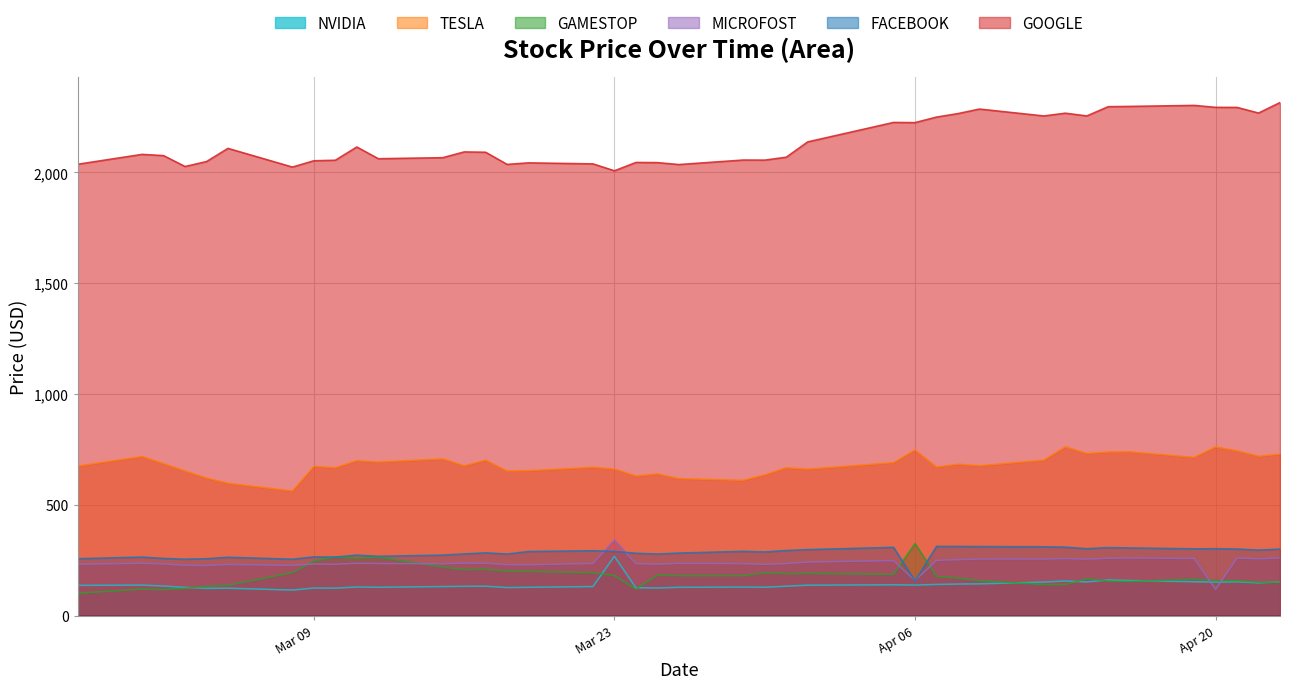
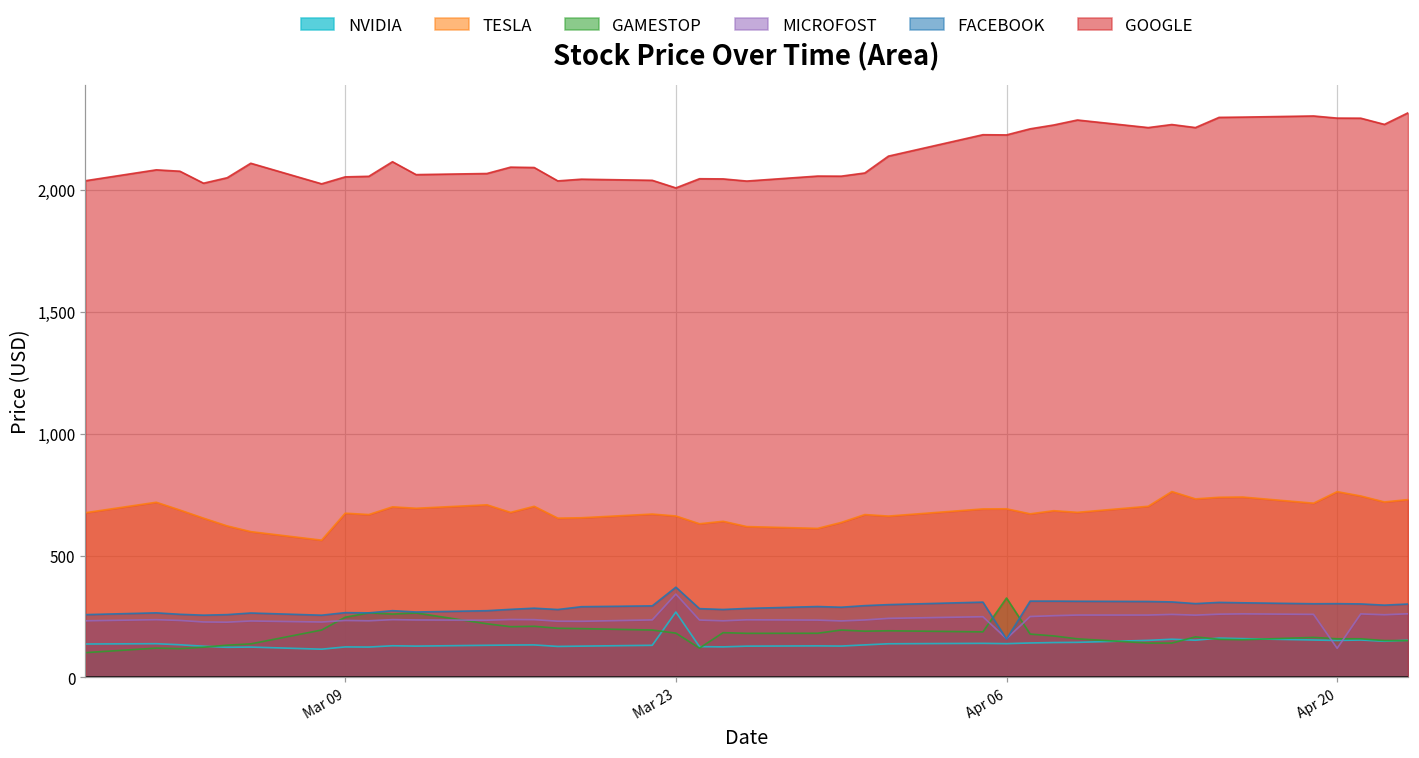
  {
    "NVIDIA": {
      "Mar 09": "130",
      "Mar 23": "270",
      "Apr 06": "140"
    },
    "TESLA": {
      "Mar 09": "670",
      "Mar 23": "660",
-     "Apr 06": "750",
+     "Apr 06": "690",
      "Apr 20": "760"
    },
    "GAMESTOP": {
      "Mar 09": "250",
      "Mar 23": "180",
      "Apr 06": "330"
    },
    "MICROFOST": {
      "Mar 09": "230",
      "Mar 23": "340",
      "Apr 20": "120"
    },
    "FACEBOOK": {
      "Mar 09": "270",
-     "Mar 23": "290",
+     "Mar 23": "370",
      "Apr 20": "300"
    },
    "GOOGLE": {
      "Mar 09": "2,050",
      "Mar 23": "2,010",
      "Apr 06": "2,220",
      "Apr 20": "2,290"
    }
  }
